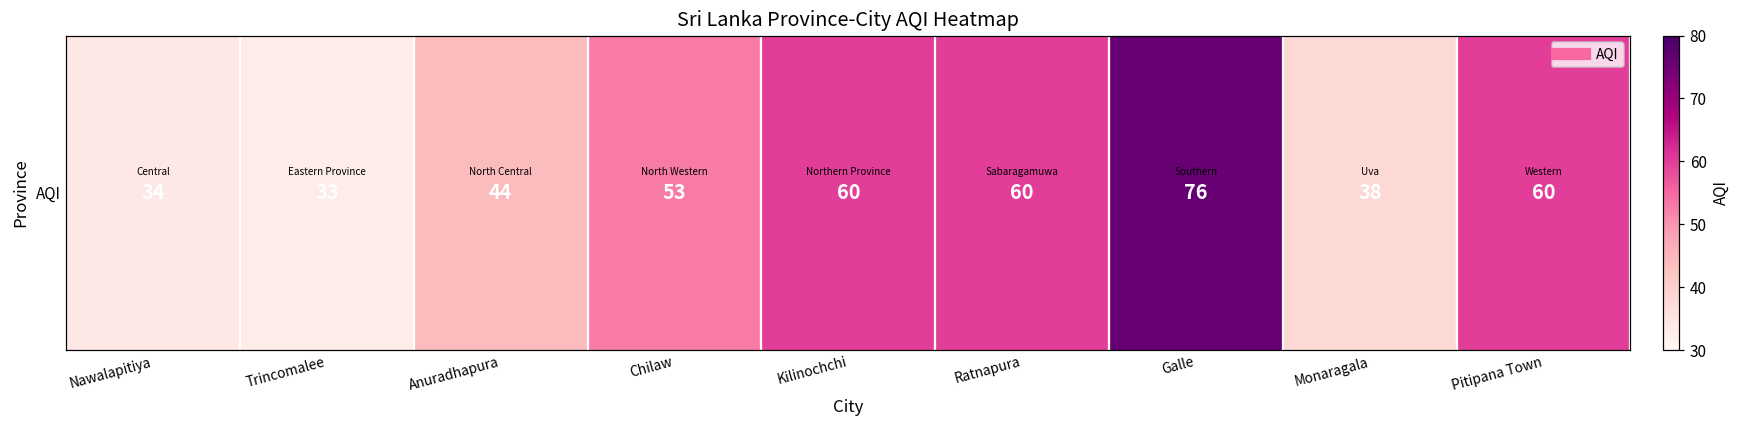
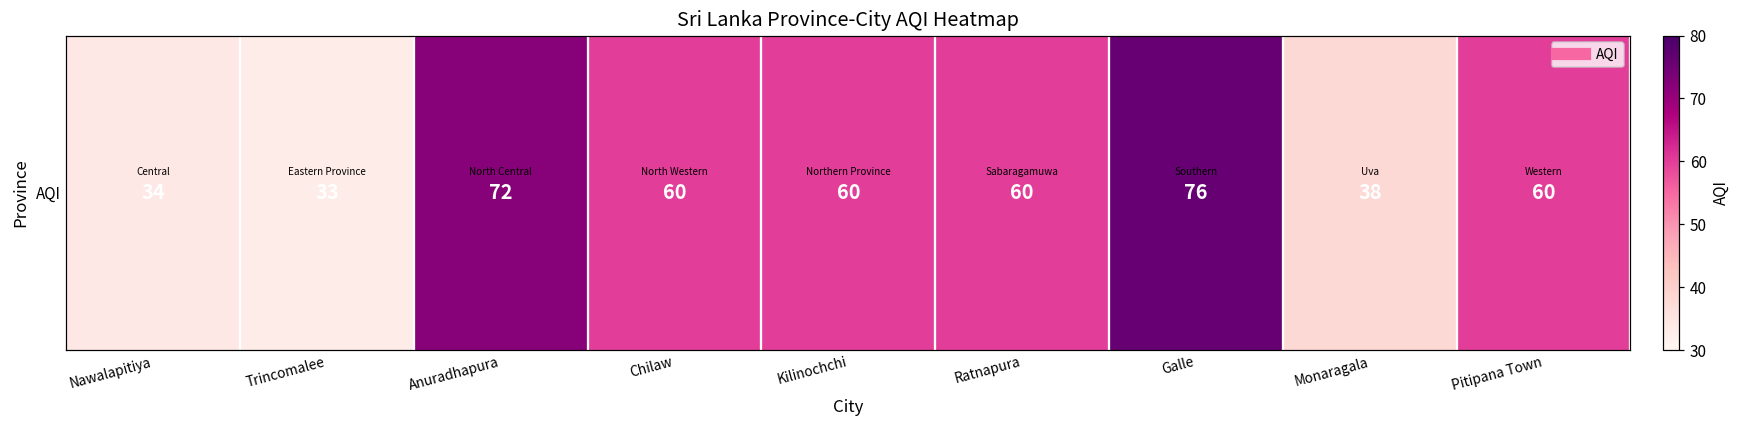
  {
    "AQI": {
-     "Anuradhapura": 44,
-     "Chilaw": 53
+     "Anuradhapura": 72,
+     "Chilaw": 60
    }
  }
